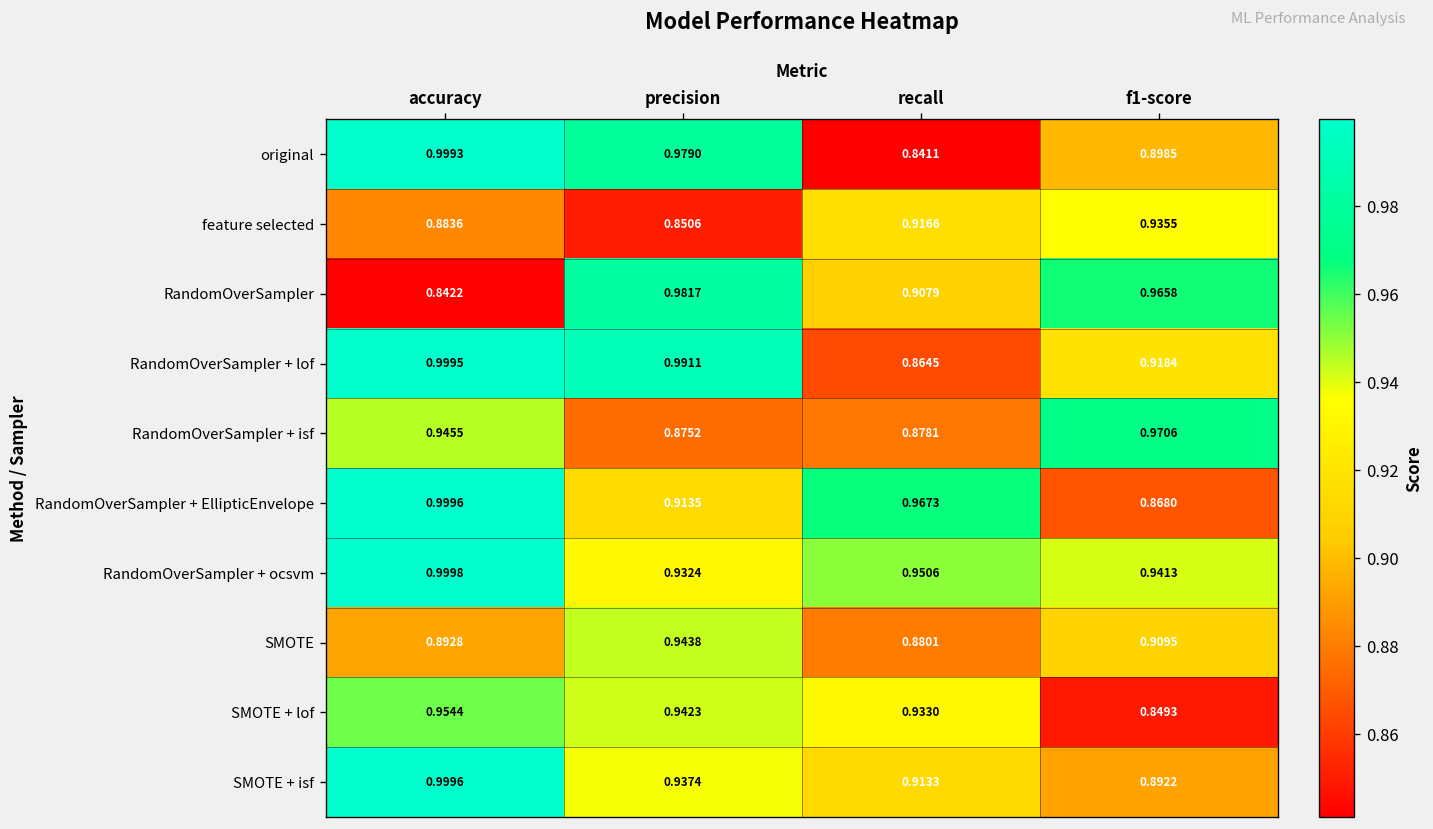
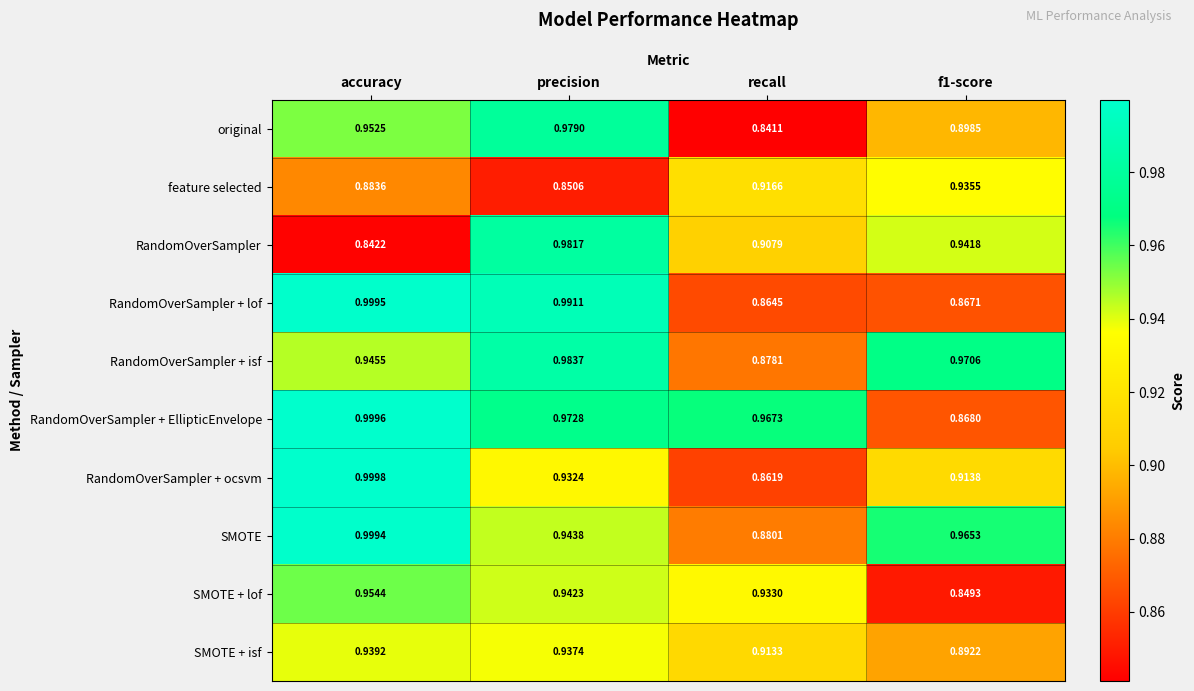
  {
    "original": {
-     "accuracy": 0.9993,
+     "accuracy": 0.9525,
      "precision": 0.9790,
      "recall": 0.8411,
      "f1-score": 0.8985
    },
    "feature selected": {
      "accuracy": 0.8836,
      "precision": 0.8506,
      "recall": 0.9166,
      "f1-score": 0.9355
    },
    "RandomOverSampler": {
      "accuracy": 0.8422,
      "precision": 0.9817,
      "recall": 0.9079,
-     "f1-score": 0.9658
+     "f1-score": 0.9418
    },
    "RandomOverSampler + lof": {
      "accuracy": 0.9995,
      "precision": 0.9911,
      "recall": 0.8645,
-     "f1-score": 0.9184
+     "f1-score": 0.8671
    },
    "RandomOverSampler + isf": {
      "accuracy": 0.9455,
-     "precision": 0.8752,
+     "precision": 0.9837,
      "recall": 0.8781,
      "f1-score": 0.9706
    },
    "RandomOverSampler + EllipticEnvelope": {
      "accuracy": 0.9996,
-     "precision": 0.9135,
+     "precision": 0.9728,
      "recall": 0.9673,
      "f1-score": 0.8680
    },
    "RandomOverSampler + ocsvm": {
      "accuracy": 0.9998,
      "precision": 0.9324,
-     "recall": 0.9506,
-     "f1-score": 0.9413
+     "recall": 0.8619,
+     "f1-score": 0.9138
    },
    "SMOTE": {
-     "accuracy": 0.8928,
+     "accuracy": 0.9994,
      "precision": 0.9438,
      "recall": 0.8801,
-     "f1-score": 0.9095
+     "f1-score": 0.9653
    },
    "SMOTE + lof": {
      "accuracy": 0.9544,
      "precision": 0.9423,
      "recall": 0.9330,
      "f1-score": 0.8493
    },
    "SMOTE + isf": {
-     "accuracy": 0.9996,
+     "accuracy": 0.9392,
      "precision": 0.9374,
      "recall": 0.9133,
      "f1-score": 0.8922
    }
  }
